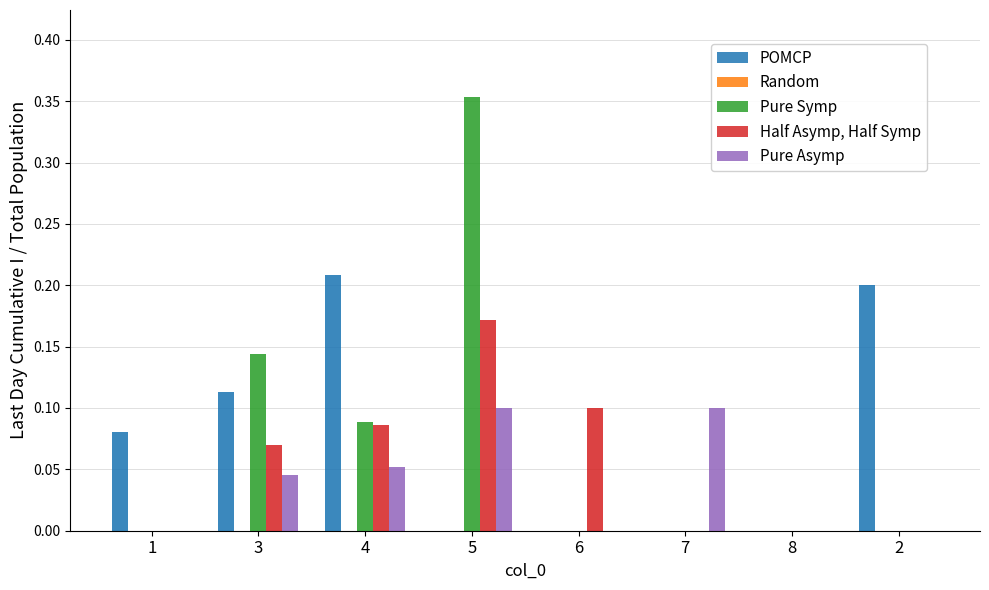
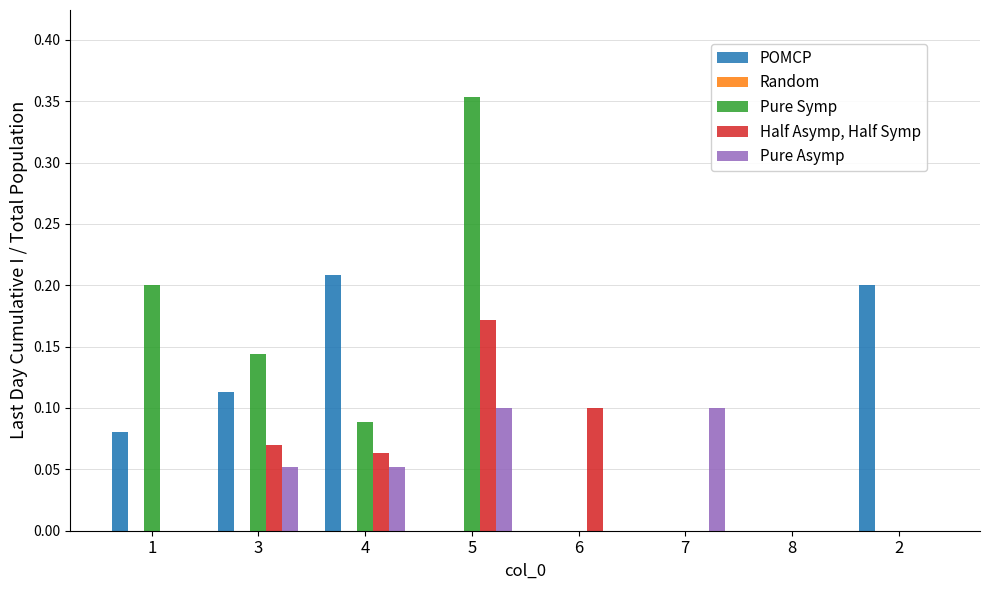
  {
    "POMCP": {
      "1": 0.080,
      "3": 0.113,
      "4": 0.208,
      "5": 0.000,
      "6": 0.000,
      "7": 0.000,
      "8": 0.000,
      "2": 0.200
    },
    "Random": {
      "1": 0.000,
      "3": 0.000,
      "4": 0.000,
      "5": 0.000,
      "6": 0.000,
      "7": 0.000,
      "8": 0.000,
      "2": 0.000
    },
    "Pure Symp": {
-     "1": 0.0,
+     "1": 0.2,
      "3": 0.144,
      "4": 0.088,
      "5": 0.354,
      "6": 0.0,
      "7": 0.0,
      "8": 0.0,
      "2": 0.0
    },
    "Half Asymp, Half Symp": {
      "1": 0.000,
      "3": 0.070,
-     "4": 0.086,
+     "4": 0.063,
      "5": 0.171,
      "6": 0.100,
      "7": 0.000,
      "8": 0.000,
      "2": 0.000
    },
    "Pure Asymp": {
      "1": 0.000,
-     "3": 0.045,
+     "3": 0.052,
      "4": 0.052,
      "5": 0.100,
      "6": 0.000,
      "7": 0.100,
      "8": 0.000,
      "2": 0.000
    }
  }
